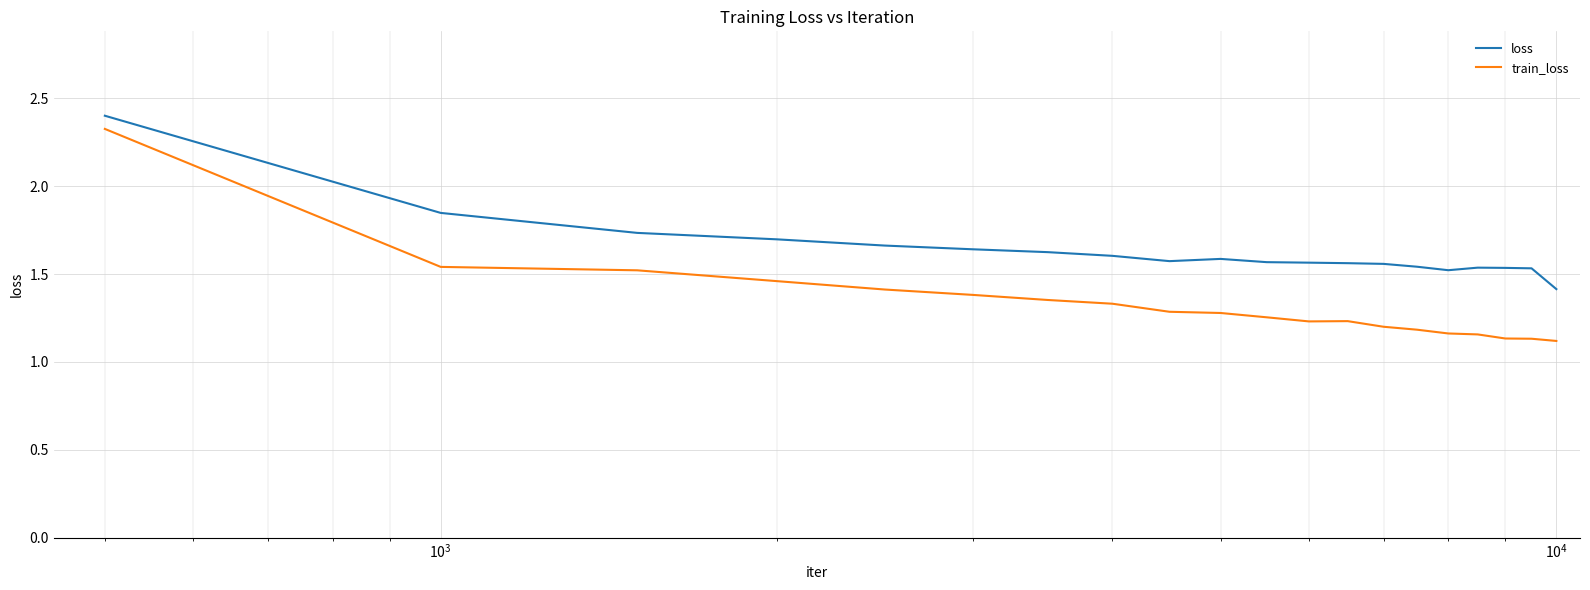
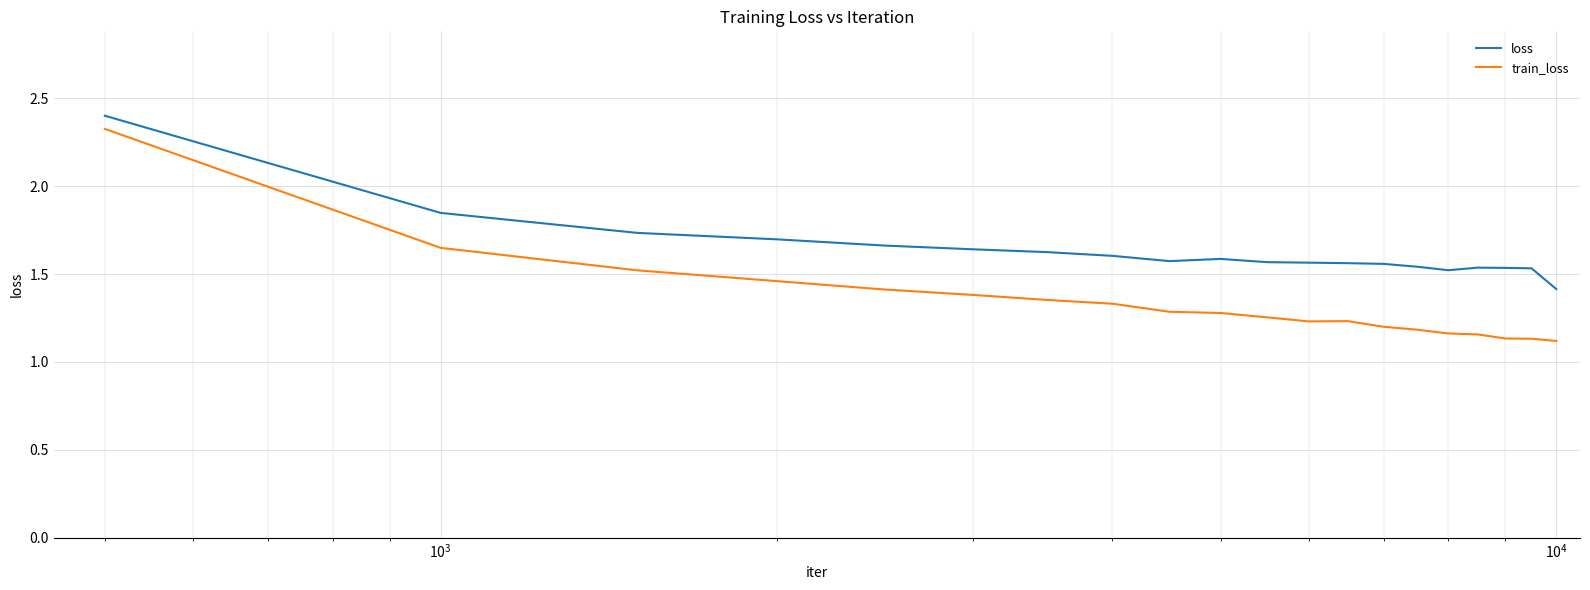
  {
    "loss": {
      "10^3": 1.85,
      "10^4": 1.41
    },
    "train_loss": {
-     "10^3": 1.54,
+     "10^3": 1.65,
      "10^4": 1.12
    }
  }
